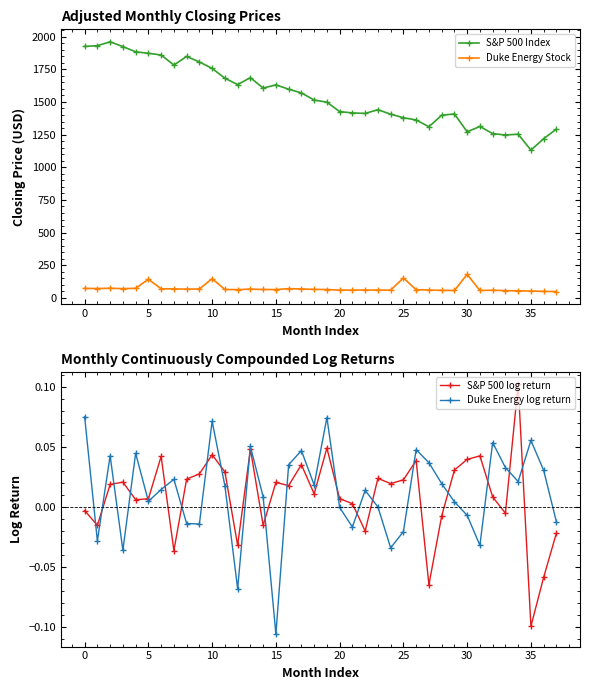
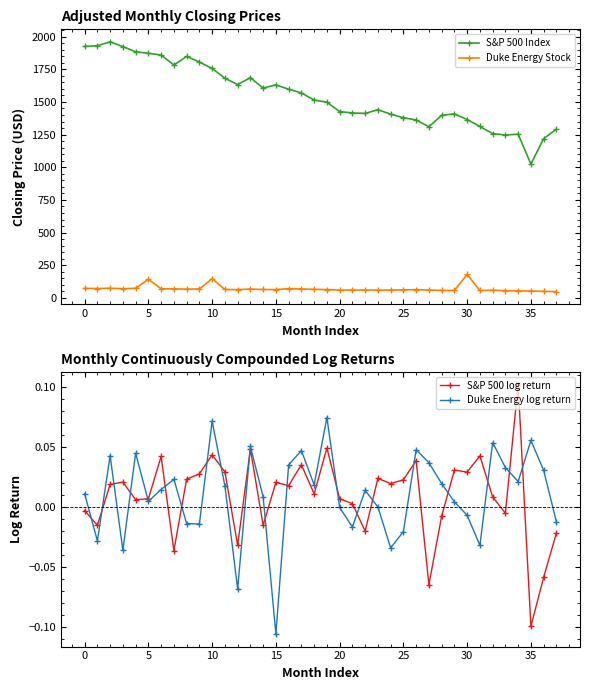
  {
    "Adjusted Monthly Closing Prices": {
      "S&P 500 Index": {
        "0": 1930,
        "5": 1870,
        "10": 1760,
        "15": 1630,
        "20": 1430,
        "25": 1380,
-       "30": 1270,
-       "35": 1130
+       "30": 1370,
+       "35": 1020
      },
      "Duke Energy Stock": {
        "0": 70,
        "5": 140,
        "10": 150,
        "15": 60,
        "20": 60,
-       "25": 150,
+       "25": 60,
        "30": 180,
        "35": 50
      }
    },
    "Monthly Continuously Compounded Log Returns": {
      "S&P 500 log return": {
        "0": -0.003,
        "10": 0.044,
        "15": 0.021,
        "20": 0.007,
        "25": 0.023,
-       "30": 0.040,
+       "30": 0.029,
        "35": -0.099
      },
      "Duke Energy log return": {
-       "0": 0.075,
+       "0": 0.011,
        "10": 0.072,
        "15": -0.106,
        "20": 0.000,
        "25": -0.020,
        "30": -0.007,
        "35": 0.056
      }
    }
  }
